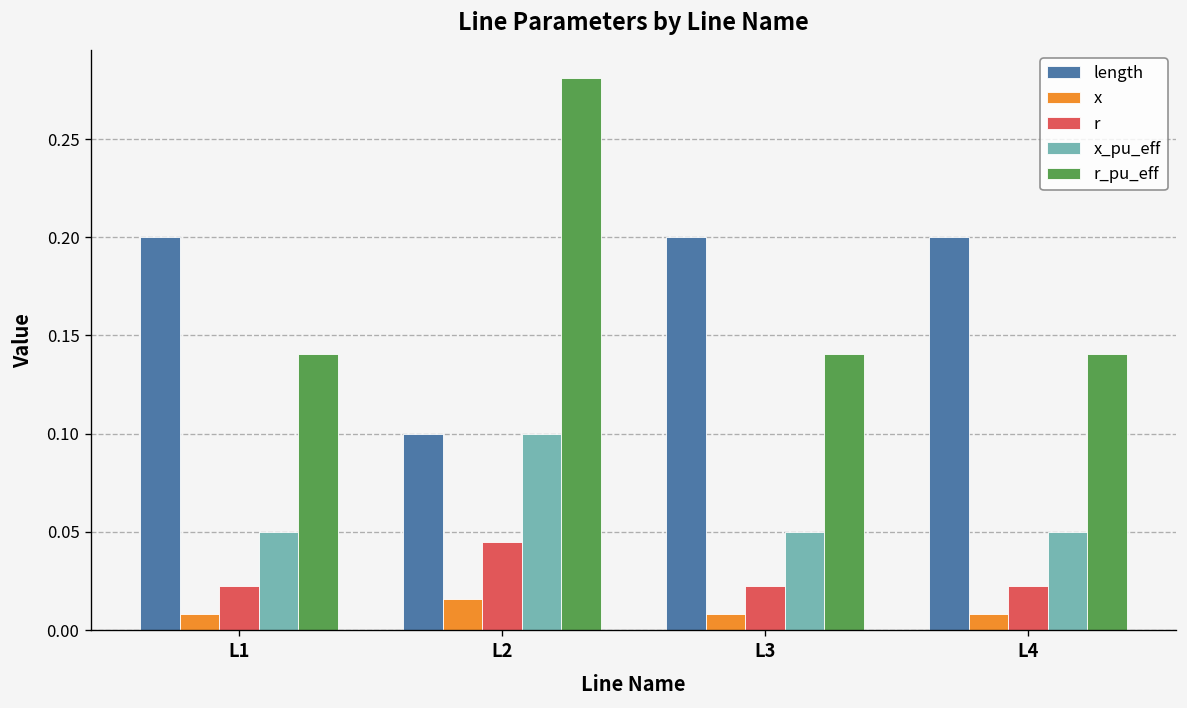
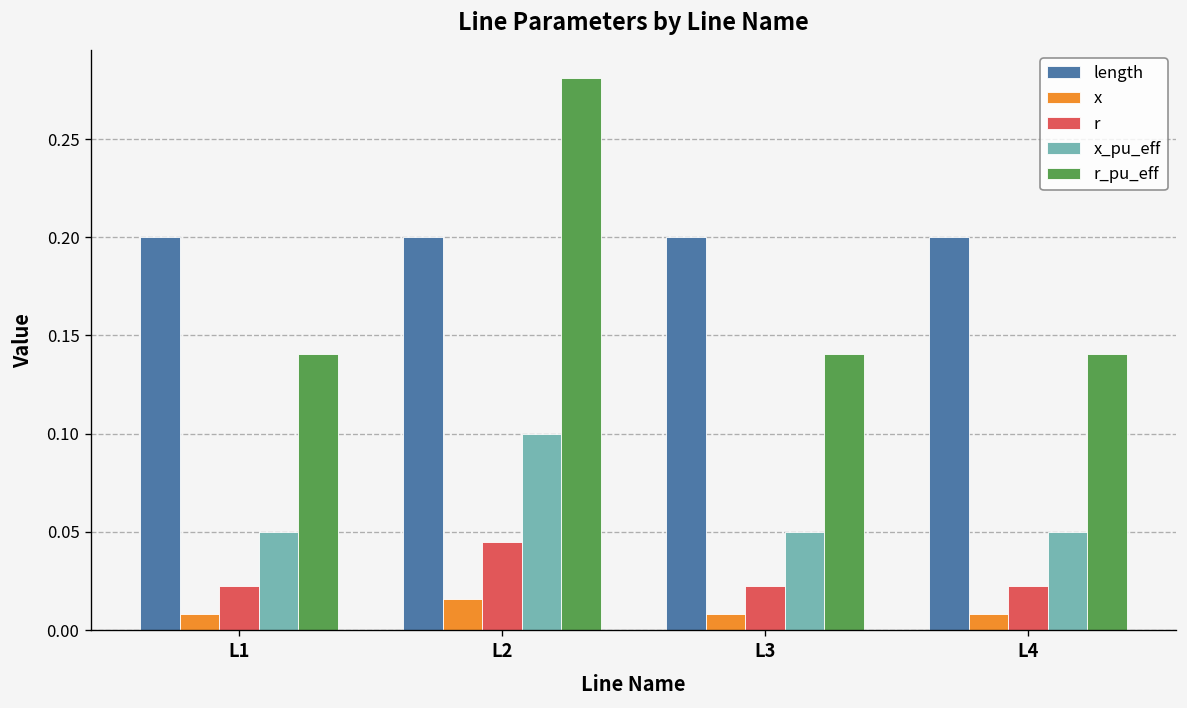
  {
    "length": {
      "L1": 0.2,
-     "L2": 0.1,
+     "L2": 0.2,
      "L3": 0.2,
      "L4": 0.2
    },
    "x": {
      "L1": 0.008,
      "L2": 0.016,
      "L3": 0.008,
      "L4": 0.008
    },
    "r": {
      "L1": 0.023,
      "L2": 0.045,
      "L3": 0.023,
      "L4": 0.023
    },
    "x_pu_eff": {
      "L1": 0.050,
      "L2": 0.1,
      "L3": 0.050,
      "L4": 0.050
    },
    "r_pu_eff": {
      "L1": 0.141,
      "L2": 0.281,
      "L3": 0.141,
      "L4": 0.141
    }
  }
